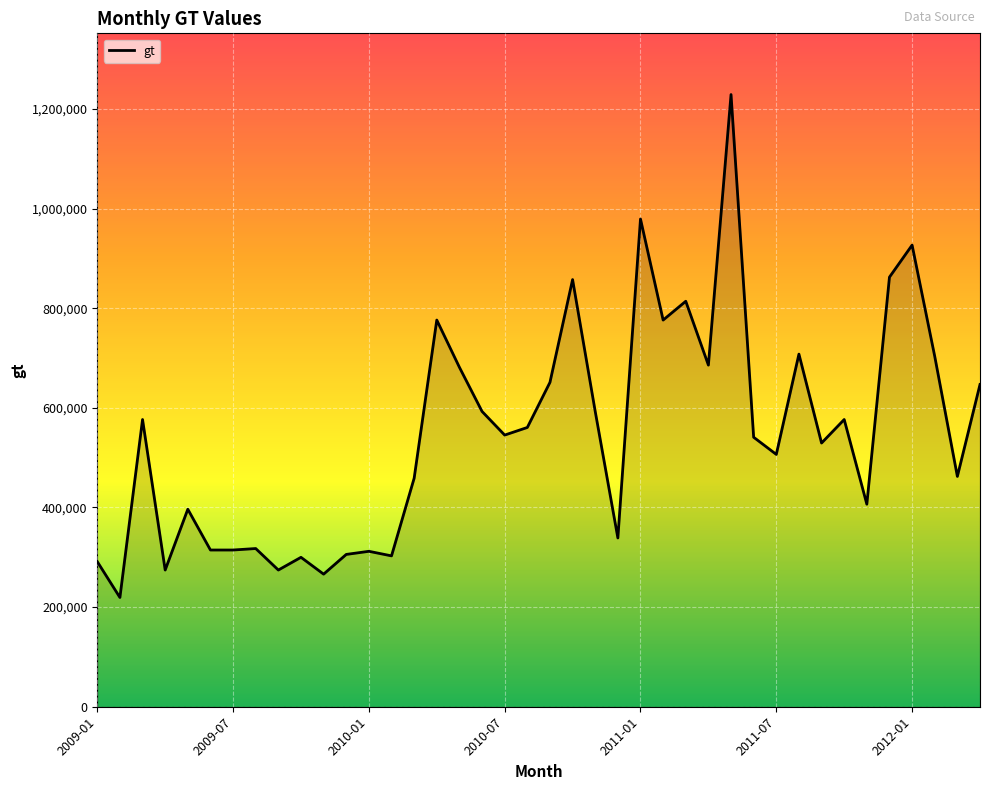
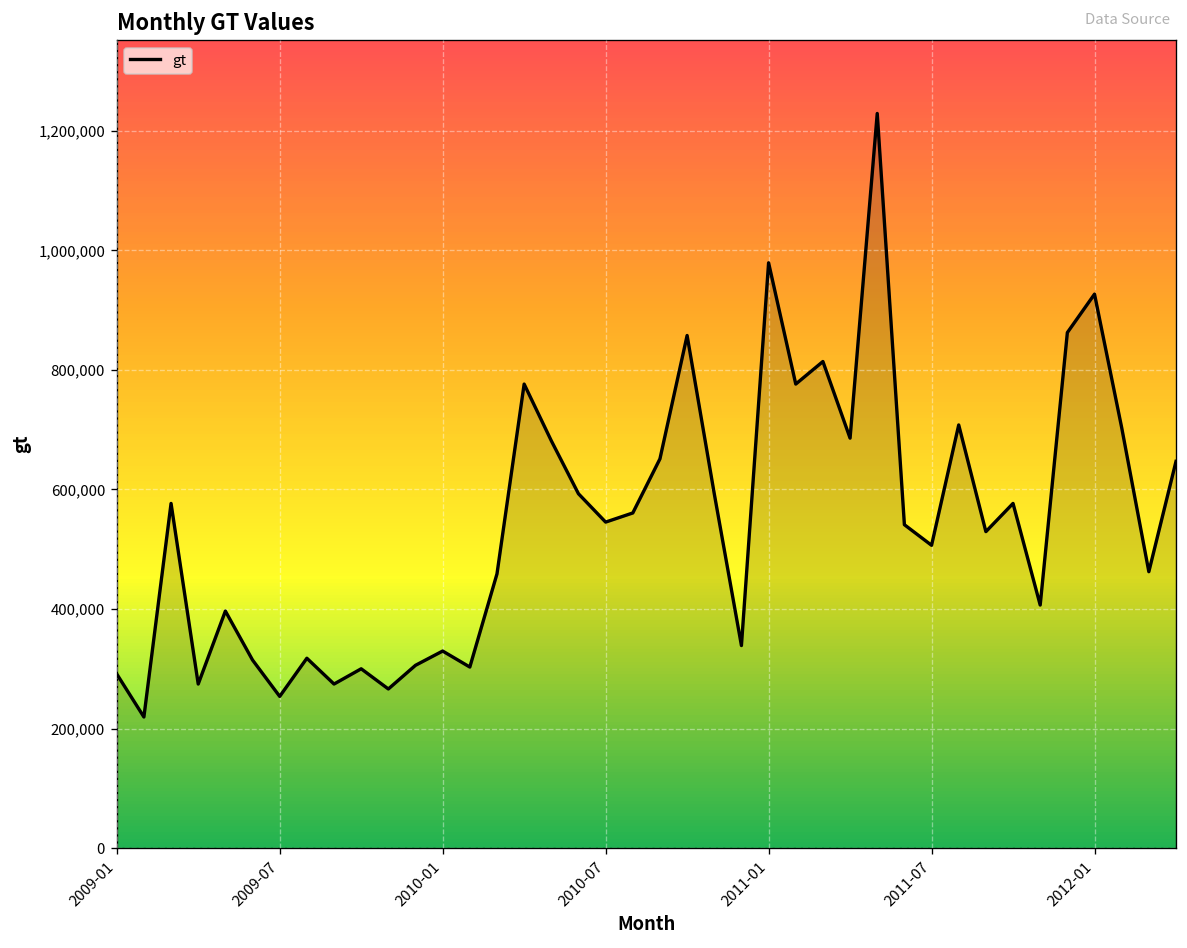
  {
    "2009-01": "290,000",
-   "2009-07": "310,000",
-   "2010-01": "310,000",
+   "2009-07": "250,000",
+   "2010-01": "330,000",
    "2010-07": "550,000",
    "2011-01": "980,000",
    "2011-07": "510,000",
    "2012-01": "930,000"
  }
